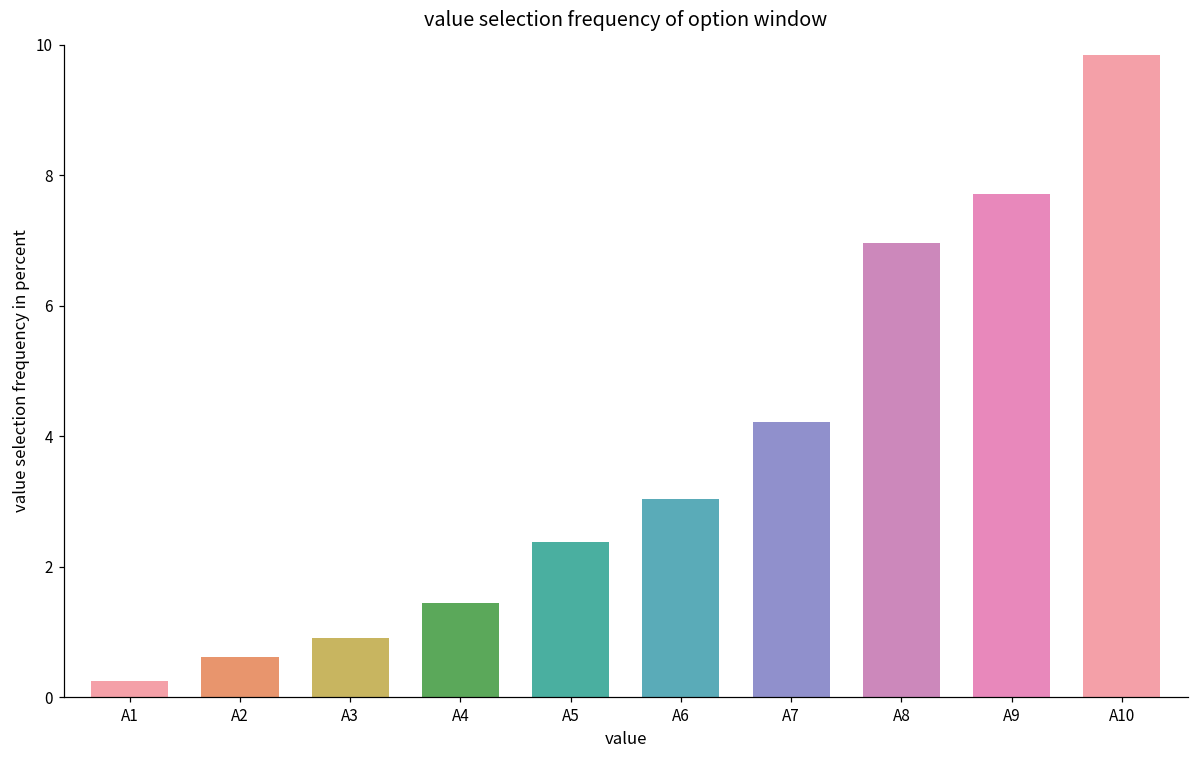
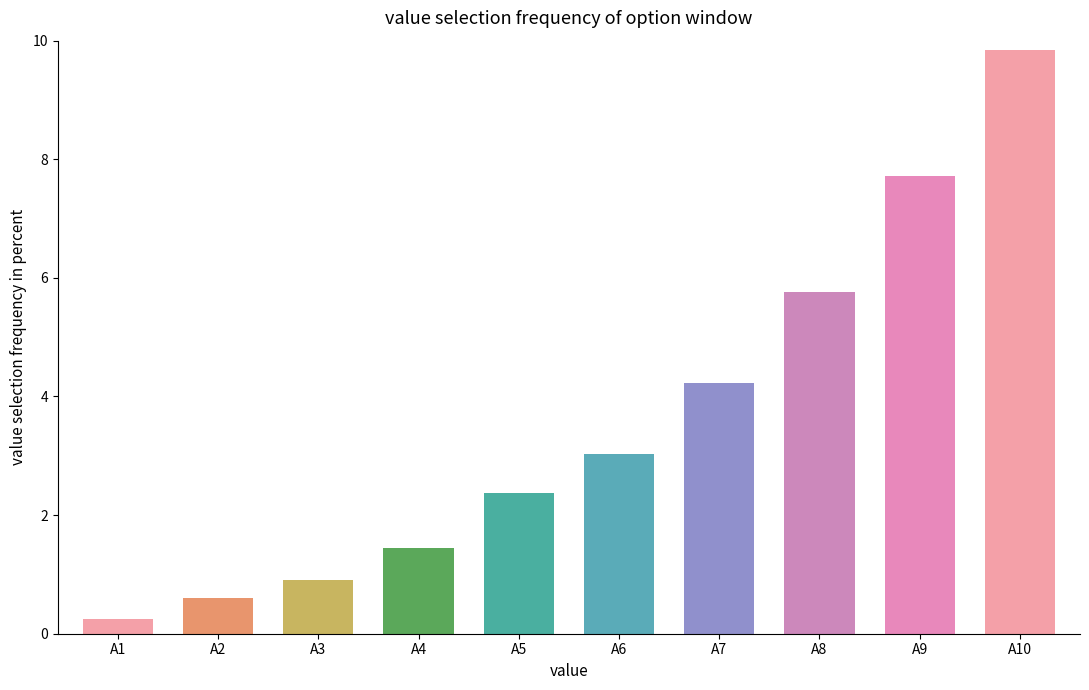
  {
    "A1": 0.3,
    "A2": 0.6,
    "A3": 0.9,
    "A4": 1.4,
    "A5": 2.4,
    "A6": 3.0,
    "A7": 4.2,
-   "A8": 7.0,
+   "A8": 5.8,
    "A9": 7.7,
    "A10": 9.9
  }
